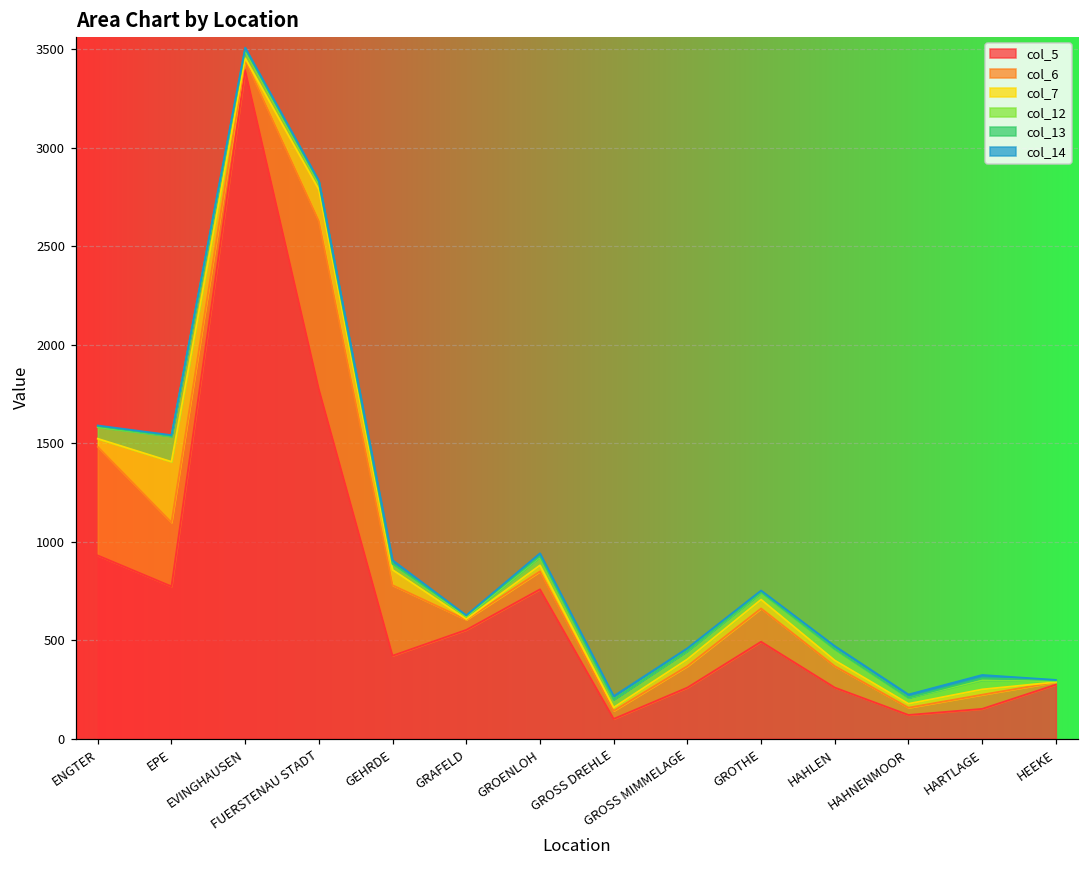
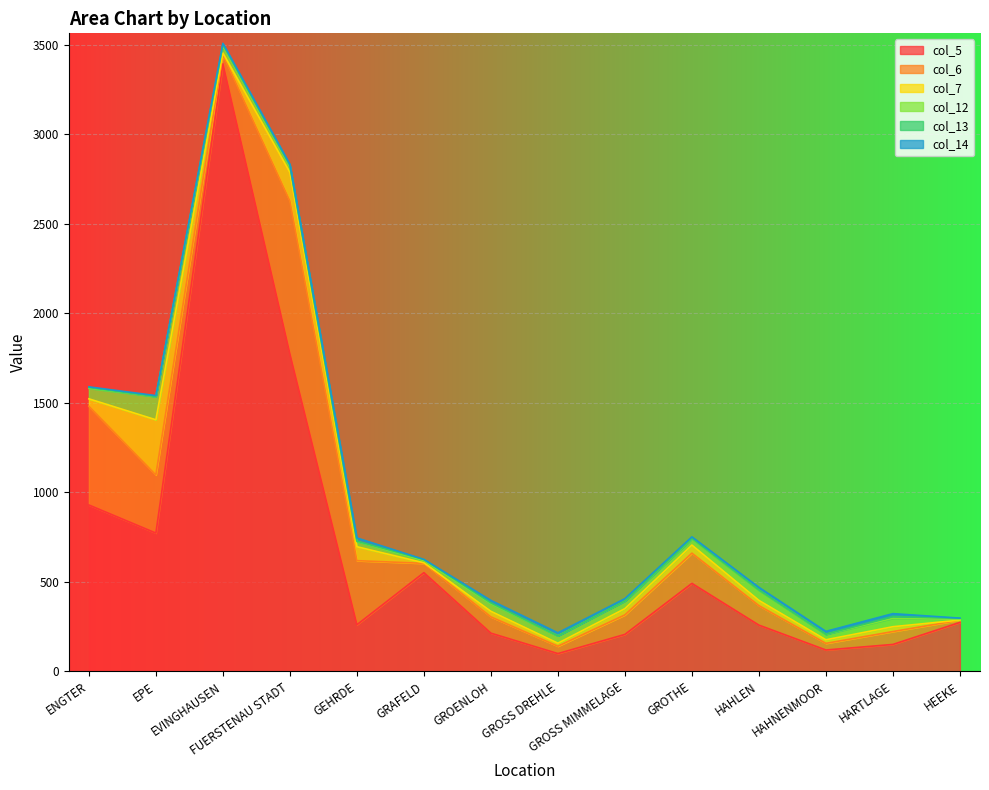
  {
    "col_5": {
      "ENGTER": 930,
      "EPE": 770,
      "EVINGHAUSEN": 3400,
      "FUERSTENAU STADT": 1770,
-     "GEHRDE": 420,
+     "GEHRDE": 260,
      "GRAFELD": 550,
-     "GROENLOH": 760,
+     "GROENLOH": 210,
      "GROSS DREHLE": 100,
-     "GROSS MIMMELAGE": 260,
+     "GROSS MIMMELAGE": 210,
      "GROTHE": 490,
      "HAHLEN": 260,
      "HAHNENMOOR": 120,
      "HARTLAGE": 150
    },
    "col_6": {
      "ENGTER": 550,
      "EPE": 330,
      "FUERSTENAU STADT": 850,
      "GEHRDE": 360,
      "GROENLOH": 90,
      "GROSS DREHLE": 40,
      "GROSS MIMMELAGE": 110,
      "GROTHE": 170,
      "HAHLEN": 110,
      "HAHNENMOOR": 40,
      "HARTLAGE": 70
    },
    "col_7": {
      "ENGTER": 40,
      "EPE": 310,
      "FUERSTENAU STADT": 160,
      "GEHRDE": 80,
      "GROENLOH": 30,
      "GROSS DREHLE": 20,
      "GROSS MIMMELAGE": 40,
      "GROTHE": 50,
      "HAHLEN": 30,
      "HAHNENMOOR": 20,
      "HARTLAGE": 30
    },
    "col_14": {
      "GEHRDE": 20,
      "GROSS DREHLE": 20,
      "HAHLEN": 20,
      "HAHNENMOOR": 20,
      "HARTLAGE": 20
    }
  }
